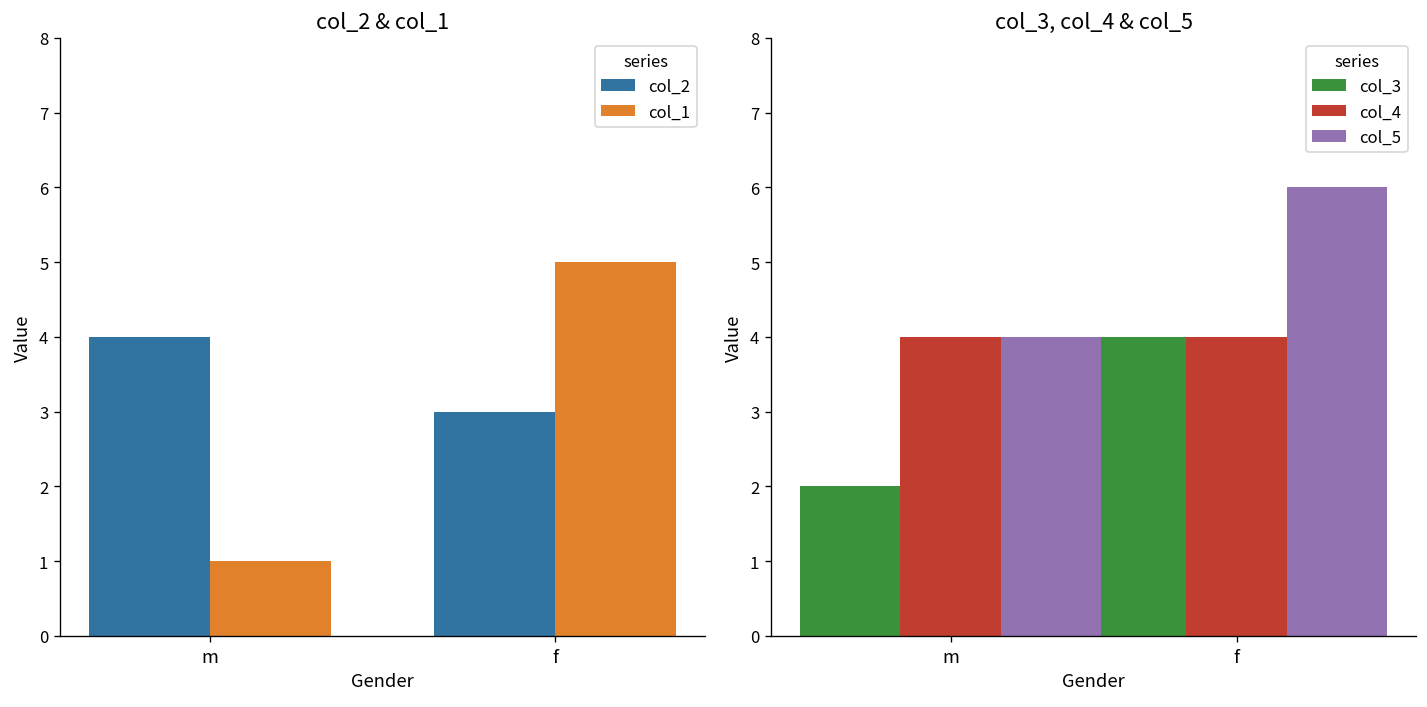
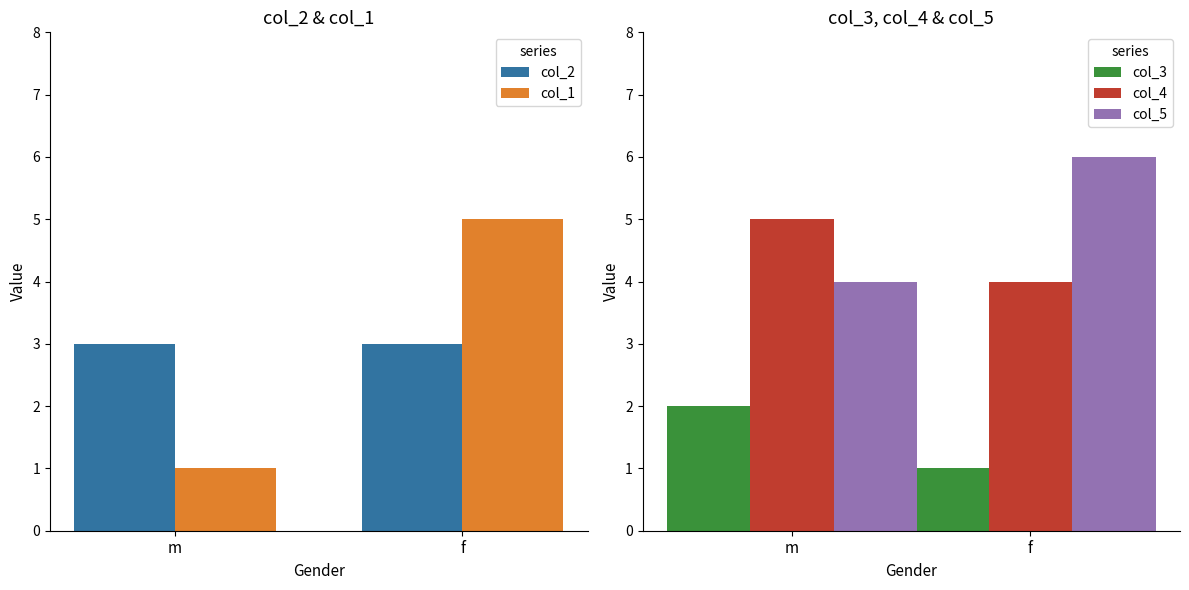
  {
    "col_2 & col_1": {
      "col_2": {
-       "m": 4,
+       "m": 3,
        "f": 3
      },
      "col_1": {
        "m": 1,
        "f": 5
      }
    },
    "col_3, col_4 & col_5": {
      "col_3": {
        "m": 2,
-       "f": 4
+       "f": 1
      },
      "col_4": {
-       "m": 4,
+       "m": 5,
        "f": 4
      },
      "col_5": {
        "m": 4,
        "f": 6
      }
    }
  }
